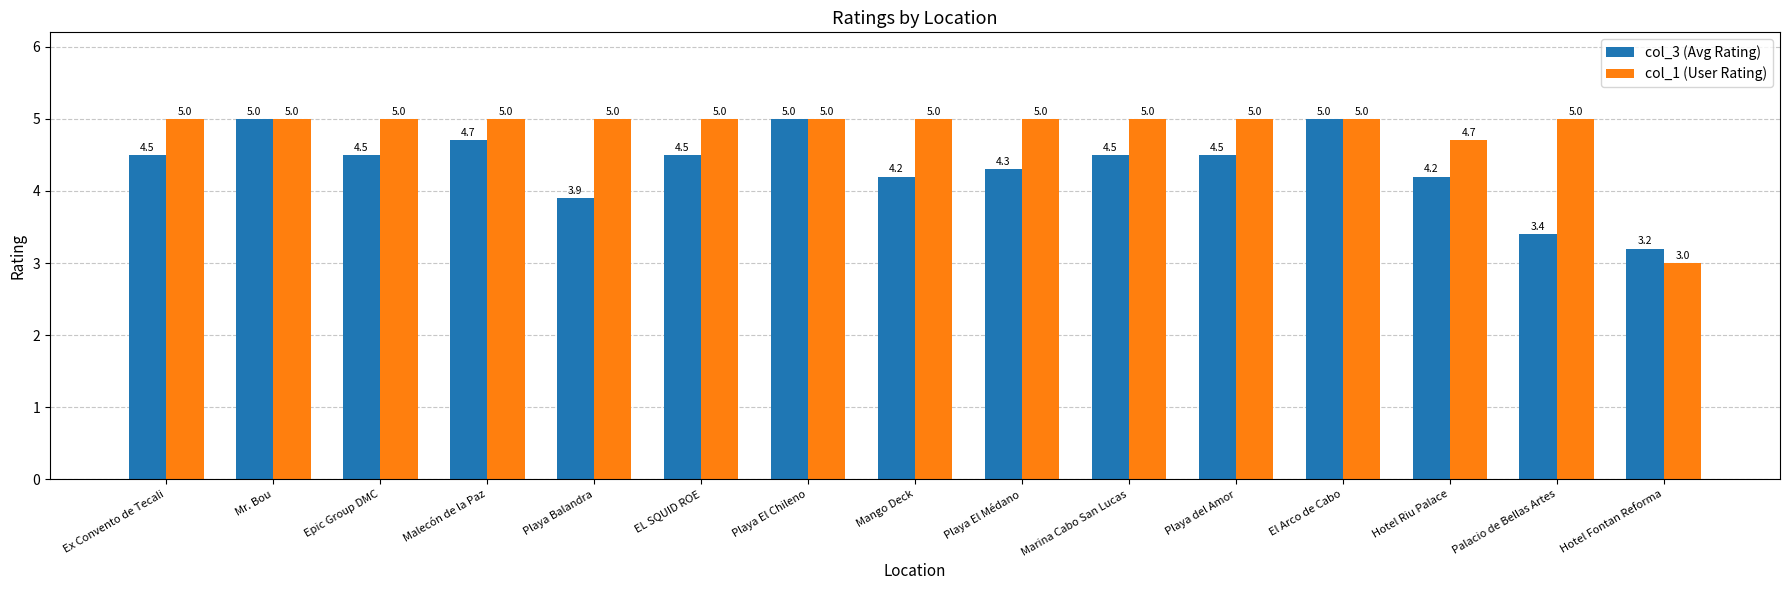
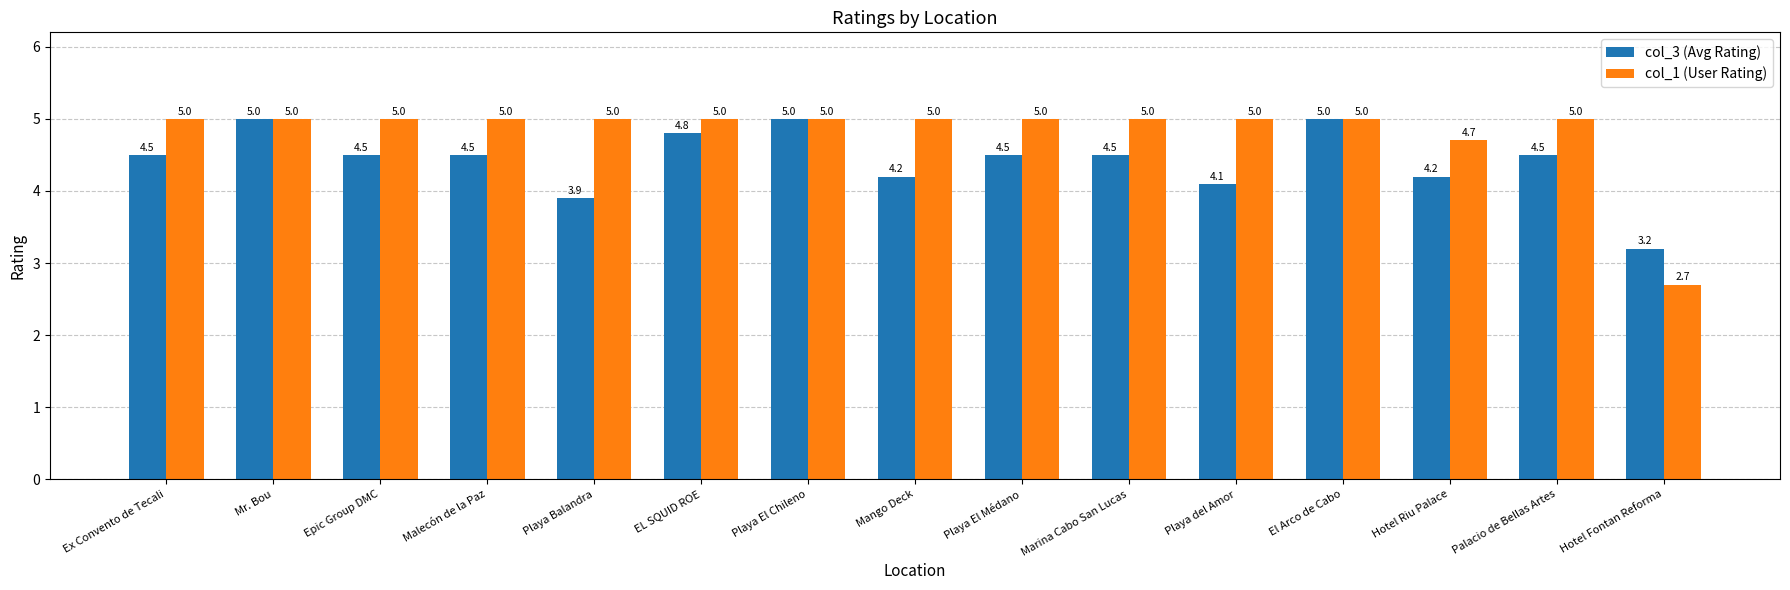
  {
    "col_3 (Avg Rating)": {
      "Ex Convento de Tecali": 4.5,
      "Mr. Bou": 5.0,
      "Epic Group DMC": 4.5,
-     "Malecón de la Paz": 4.7,
+     "Malecón de la Paz": 4.5,
      "Playa Balandra": 3.9,
-     "EL SQUID ROE": 4.5,
+     "EL SQUID ROE": 4.8,
      "Playa El Chileno": 5.0,
      "Mango Deck": 4.2,
-     "Playa El Médano": 4.3,
+     "Playa El Médano": 4.5,
      "Marina Cabo San Lucas": 4.5,
-     "Playa del Amor": 4.5,
+     "Playa del Amor": 4.1,
      "El Arco de Cabo": 5.0,
      "Hotel Riu Palace": 4.2,
-     "Palacio de Bellas Artes": 3.4,
+     "Palacio de Bellas Artes": 4.5,
      "Hotel Fontan Reforma": 3.2
    },
    "col_1 (User Rating)": {
      "Ex Convento de Tecali": 5.0,
      "Mr. Bou": 5.0,
      "Epic Group DMC": 5.0,
      "Malecón de la Paz": 5.0,
      "Playa Balandra": 5.0,
      "EL SQUID ROE": 5.0,
      "Playa El Chileno": 5.0,
      "Mango Deck": 5.0,
      "Playa El Médano": 5.0,
      "Marina Cabo San Lucas": 5.0,
      "Playa del Amor": 5.0,
      "El Arco de Cabo": 5.0,
      "Hotel Riu Palace": 4.7,
      "Palacio de Bellas Artes": 5.0,
-     "Hotel Fontan Reforma": 3.0
+     "Hotel Fontan Reforma": 2.7
    }
  }
